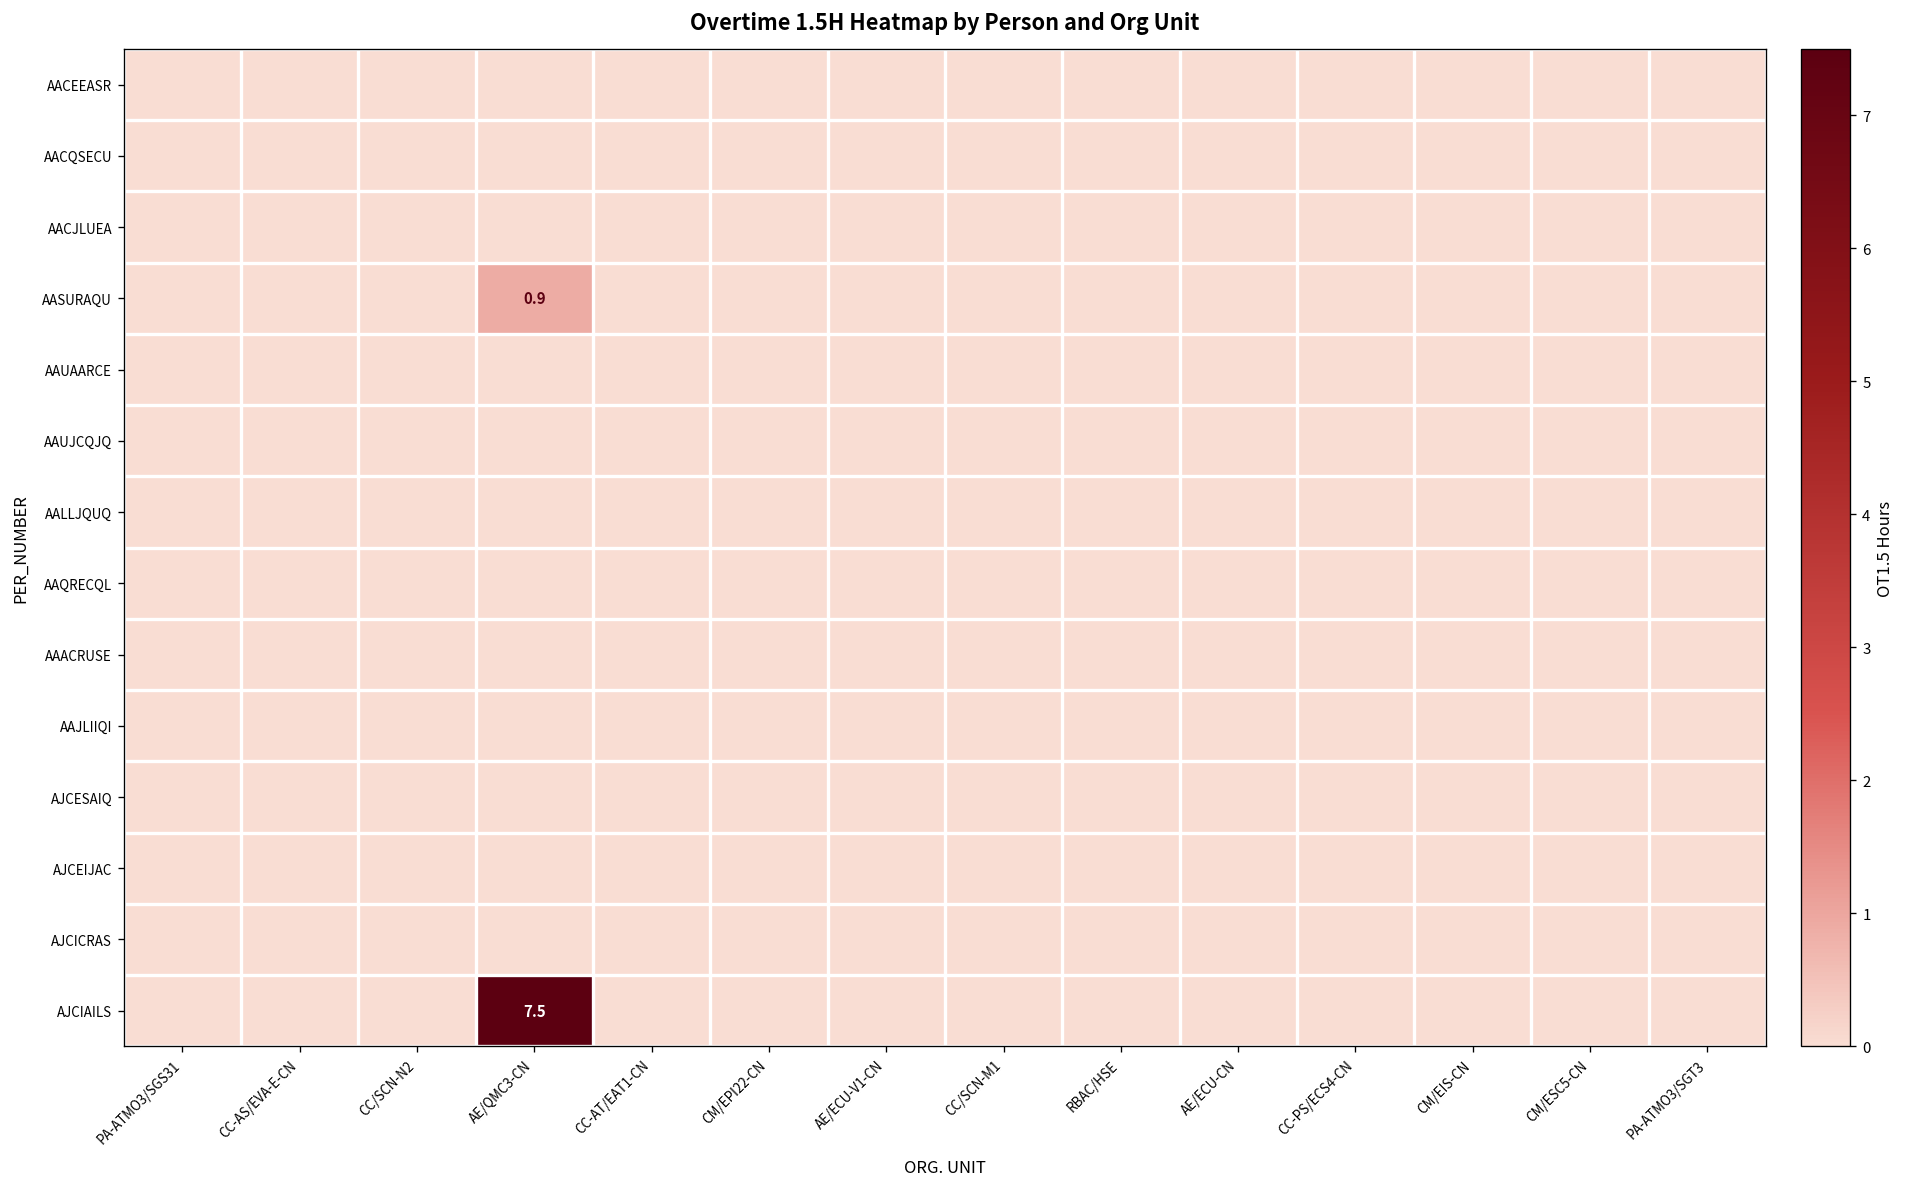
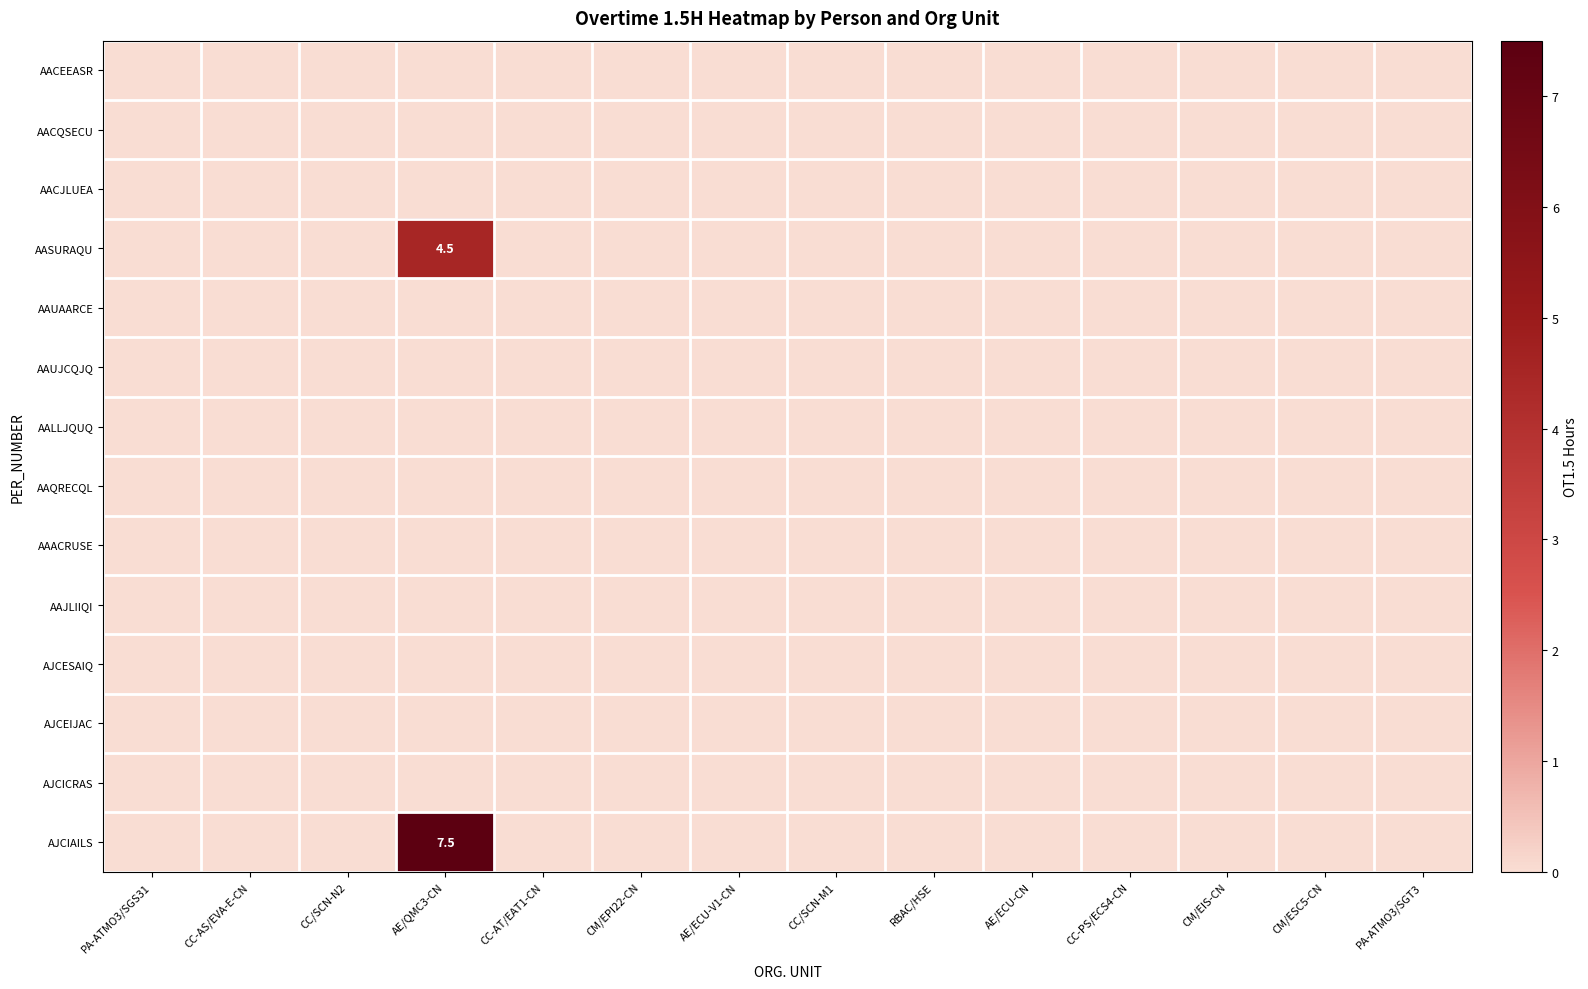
  {
    "AASURAQU": {
-     "AE/QMC3-CN": 0.9
+     "AE/QMC3-CN": 4.5
    },
    "AJCIAILS": {
      "AE/QMC3-CN": 7.5
    }
  }
